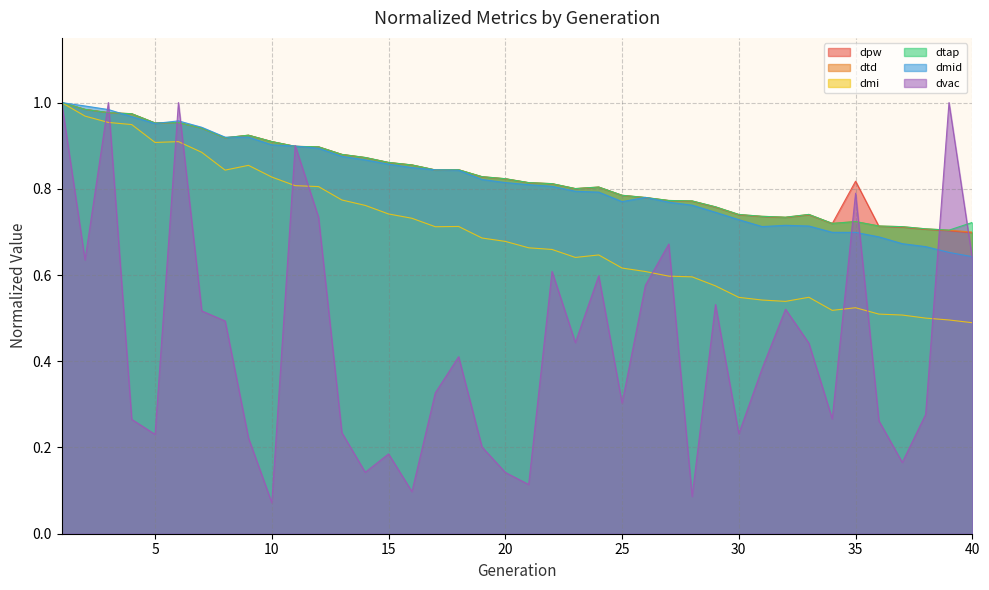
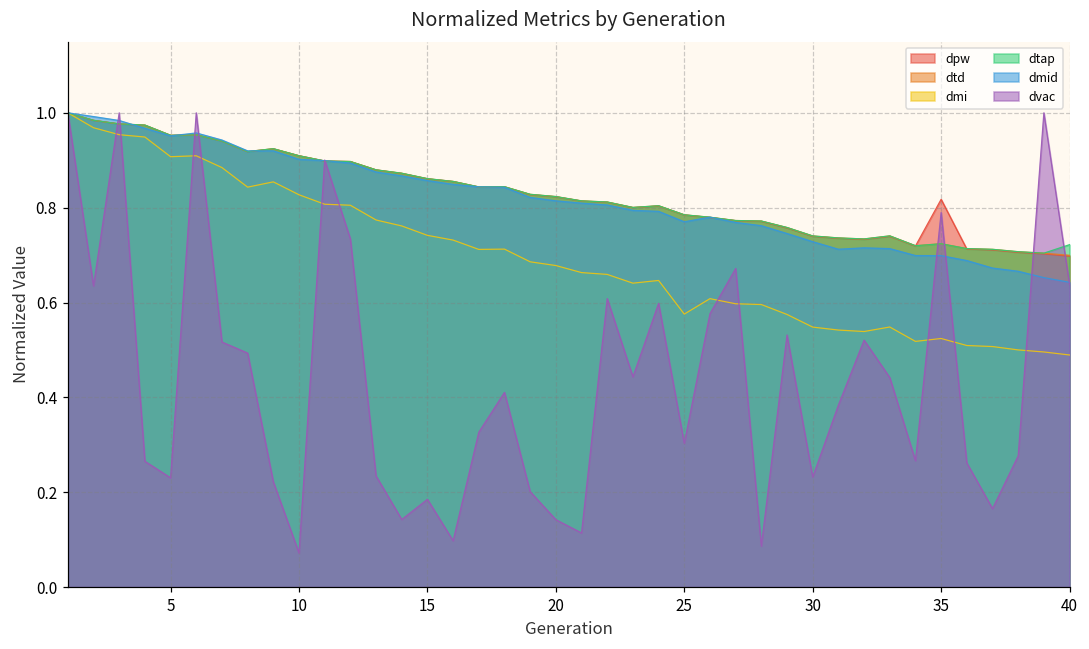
  {
    "dmi": {
      "5": 0.91,
      "10": 0.83,
      "15": 0.74,
      "20": 0.68,
-     "25": 0.62,
+     "25": 0.58,
      "30": 0.55,
      "35": 0.52,
      "40": 0.49
    },
    "dtap": {
      "40": 0.72
    },
    "dmid": {
      "10": 0.90,
      "20": 0.81,
      "25": 0.77,
      "30": 0.73,
      "35": 0.70
    },
    "dvac": {
      "5": 0.23,
      "10": 0.07,
      "15": 0.19,
      "20": 0.14,
      "25": 0.30,
      "30": 0.23,
      "35": 0.79
    }
  }
